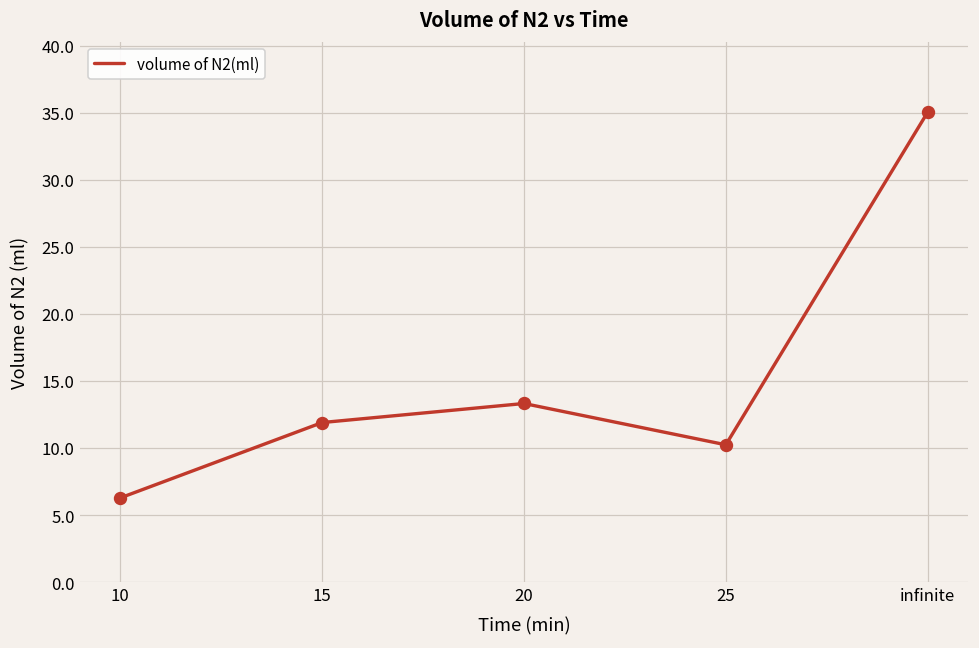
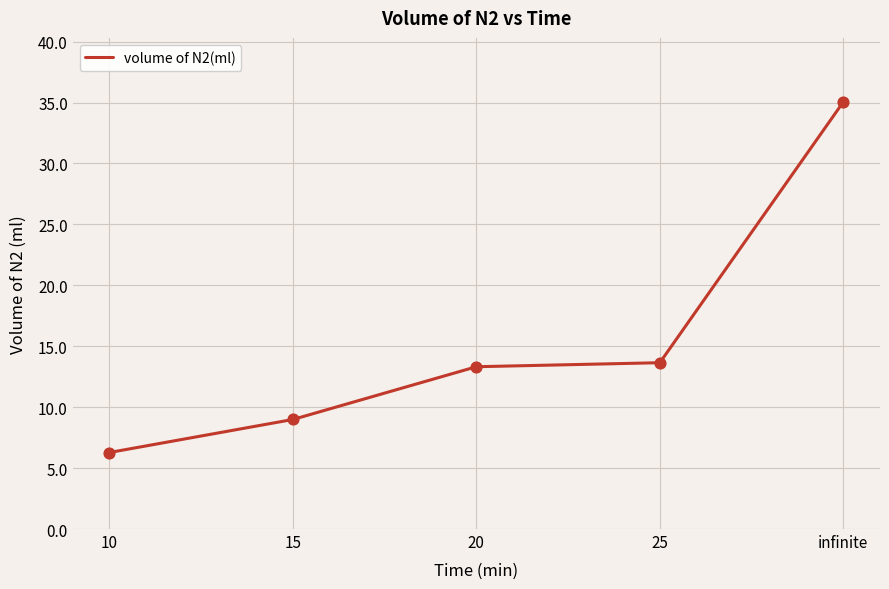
  {
    "10": 6.3,
-   "15": 11.9,
+   "15": 9.0,
    "20": 13.3,
-   "25": 10.2,
+   "25": 13.7,
    "infinite": 35.1
  }
